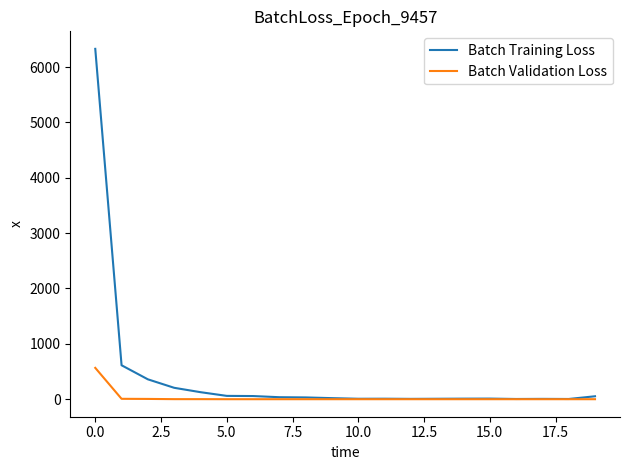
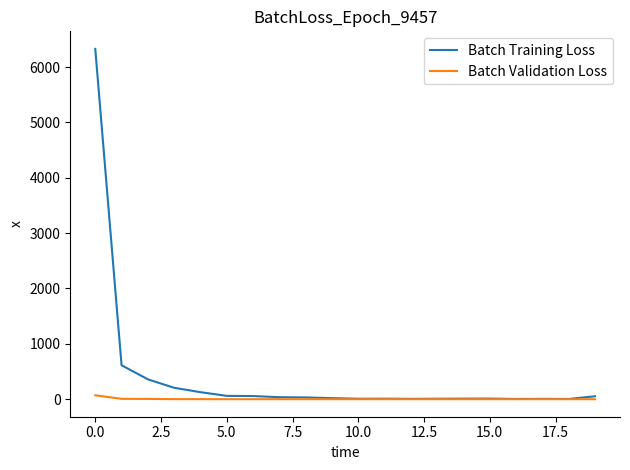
  {
    "Batch Training Loss": {
      "0.0": 6300,
      "5.0": 100
    },
    "Batch Validation Loss": {
-     "0.0": 600,
+     "0.0": 100,
      "5.0": 0
    }
  }
